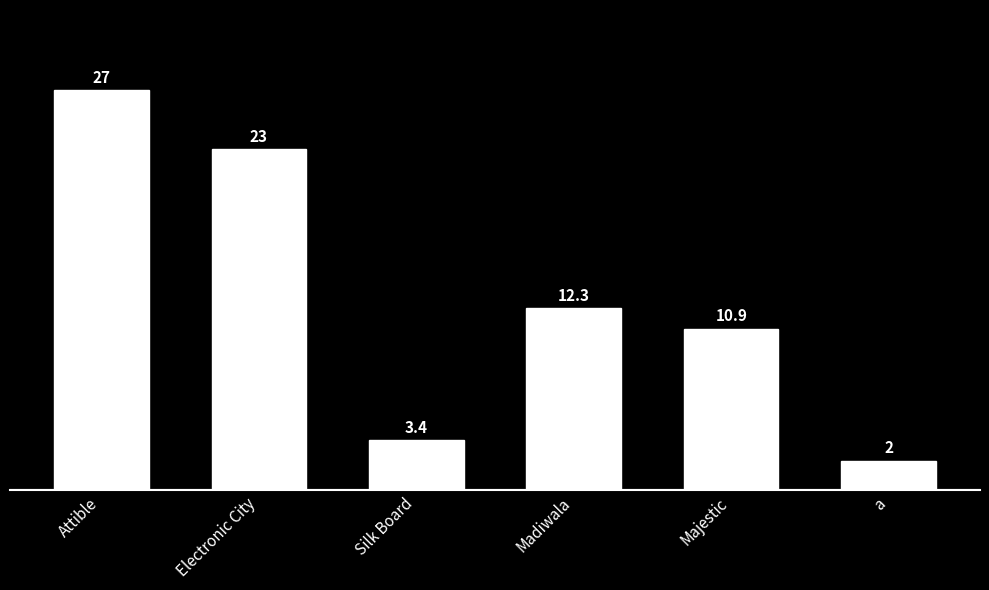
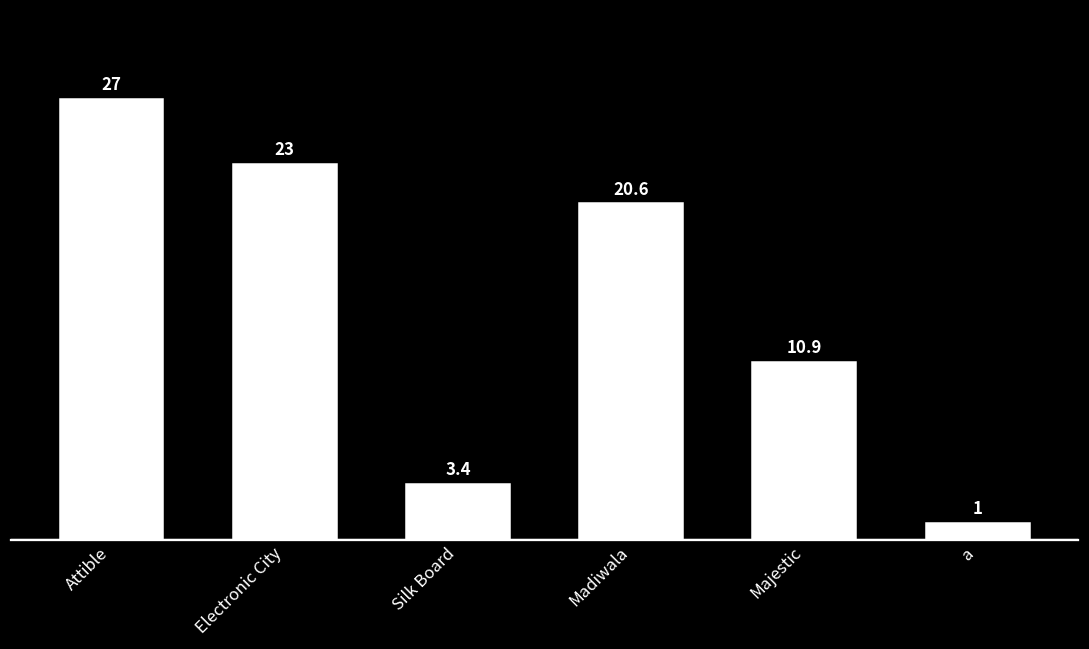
  {
    "Attible": 27,
    "Electronic City": 23,
    "Silk Board": 3.4,
-   "Madiwala": 12.3,
+   "Madiwala": 20.6,
    "Majestic": 10.9,
-   "a": 2
+   "a": 1
  }
